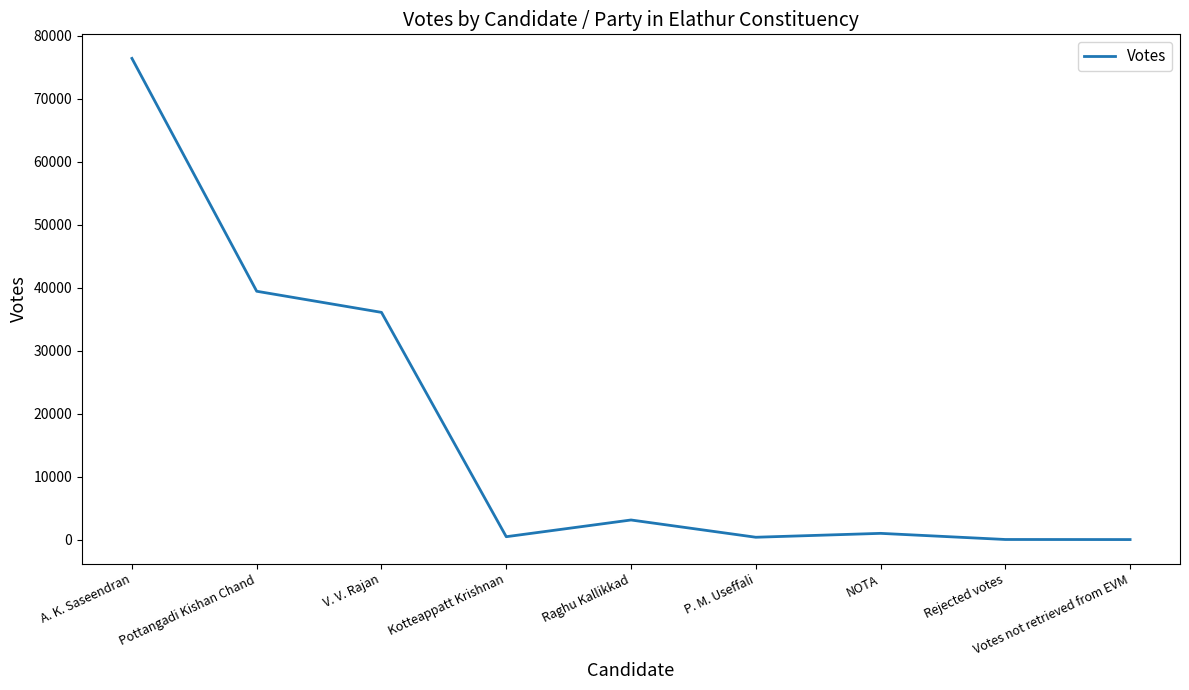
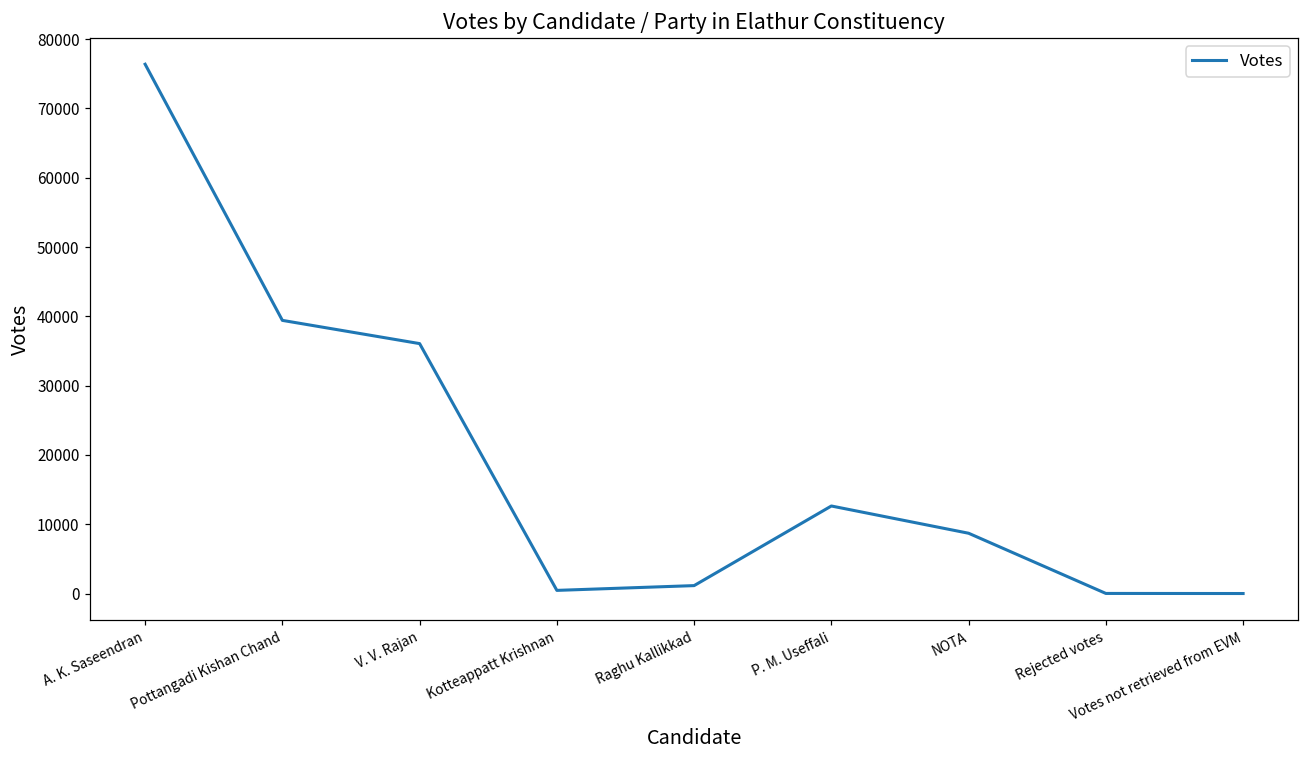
  {
    "A. K. Saseendran": 76000,
    "Pottangadi Kishan Chand": 39000,
    "V. V. Rajan": 36000,
    "Kotteappatt Krishnan": 0,
-   "Raghu Kallikkad": 3000,
-   "P. M. Useffali": 0,
-   "NOTA": 1000,
+   "Raghu Kallikkad": 1000,
+   "P. M. Useffali": 13000,
+   "NOTA": 9000,
    "Rejected votes": 0,
    "Votes not retrieved from EVM": 0
  }
